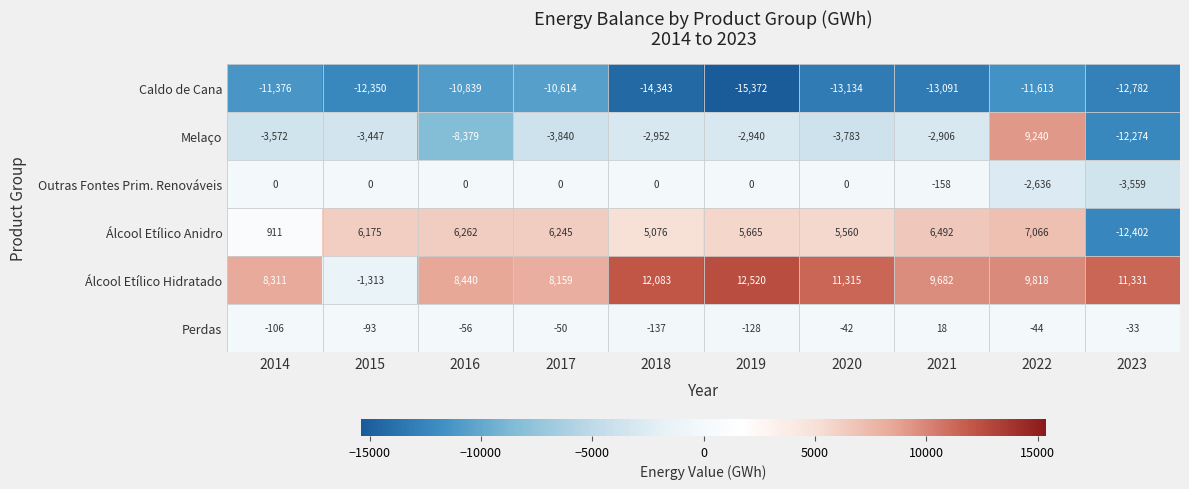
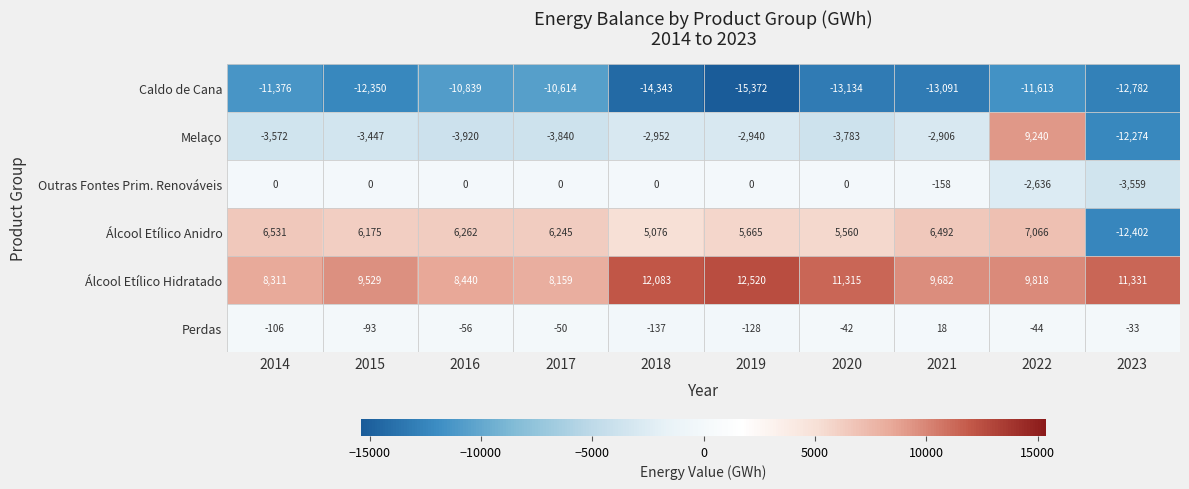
  {
    "Caldo de Cana": {
      "2014": "-11,376",
      "2015": "-12,350",
      "2016": "-10,839",
      "2017": "-10,614",
      "2018": "-14,343",
      "2019": "-15,372",
      "2020": "-13,134",
      "2021": "-13,091",
      "2022": "-11,613",
      "2023": "-12,782"
    },
    "Melaço": {
      "2014": "-3,572",
      "2015": "-3,447",
-     "2016": "-8,379",
+     "2016": "-3,920",
      "2017": "-3,840",
      "2018": "-2,952",
      "2019": "-2,940",
      "2020": "-3,783",
      "2021": "-2,906",
      "2022": "9,240",
      "2023": "-12,274"
    },
    "Outras Fontes Prim. Renováveis": {
      "2014": "0",
      "2015": "0",
      "2016": "0",
      "2017": "0",
      "2018": "0",
      "2019": "0",
      "2020": "0",
      "2021": "-158",
      "2022": "-2,636",
      "2023": "-3,559"
    },
    "Álcool Etílico Anidro": {
-     "2014": "911",
+     "2014": "6,531",
      "2015": "6,175",
      "2016": "6,262",
      "2017": "6,245",
      "2018": "5,076",
      "2019": "5,665",
      "2020": "5,560",
      "2021": "6,492",
      "2022": "7,066",
      "2023": "-12,402"
    },
    "Álcool Etílico Hidratado": {
      "2014": "8,311",
-     "2015": "-1,313",
+     "2015": "9,529",
      "2016": "8,440",
      "2017": "8,159",
      "2018": "12,083",
      "2019": "12,520",
      "2020": "11,315",
      "2021": "9,682",
      "2022": "9,818",
      "2023": "11,331"
    },
    "Perdas": {
      "2014": "-106",
      "2015": "-93",
      "2016": "-56",
      "2017": "-50",
      "2018": "-137",
      "2019": "-128",
      "2020": "-42",
      "2021": "18",
      "2022": "-44",
      "2023": "-33"
    }
  }
